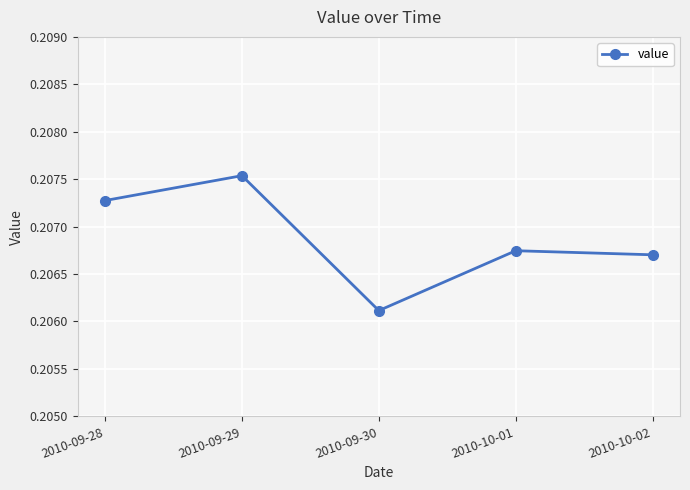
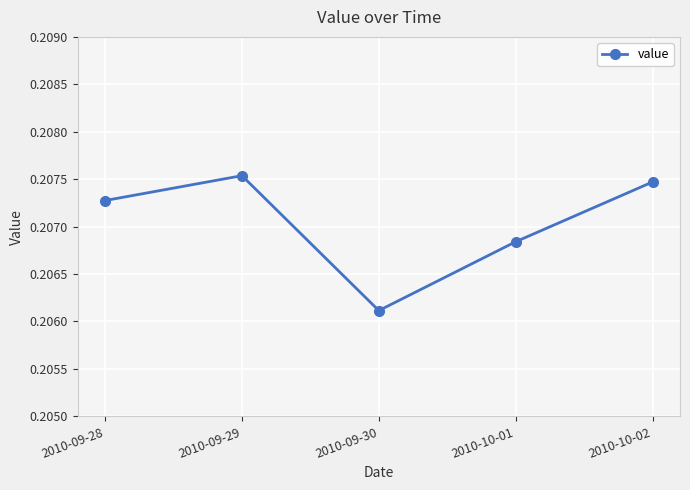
  {
    "2010-09-28": 0.2073,
    "2010-09-29": 0.2075,
    "2010-09-30": 0.2061,
-   "2010-10-01": 0.2067,
-   "2010-10-02": 0.2067
+   "2010-10-01": 0.2068,
+   "2010-10-02": 0.2075
  }
